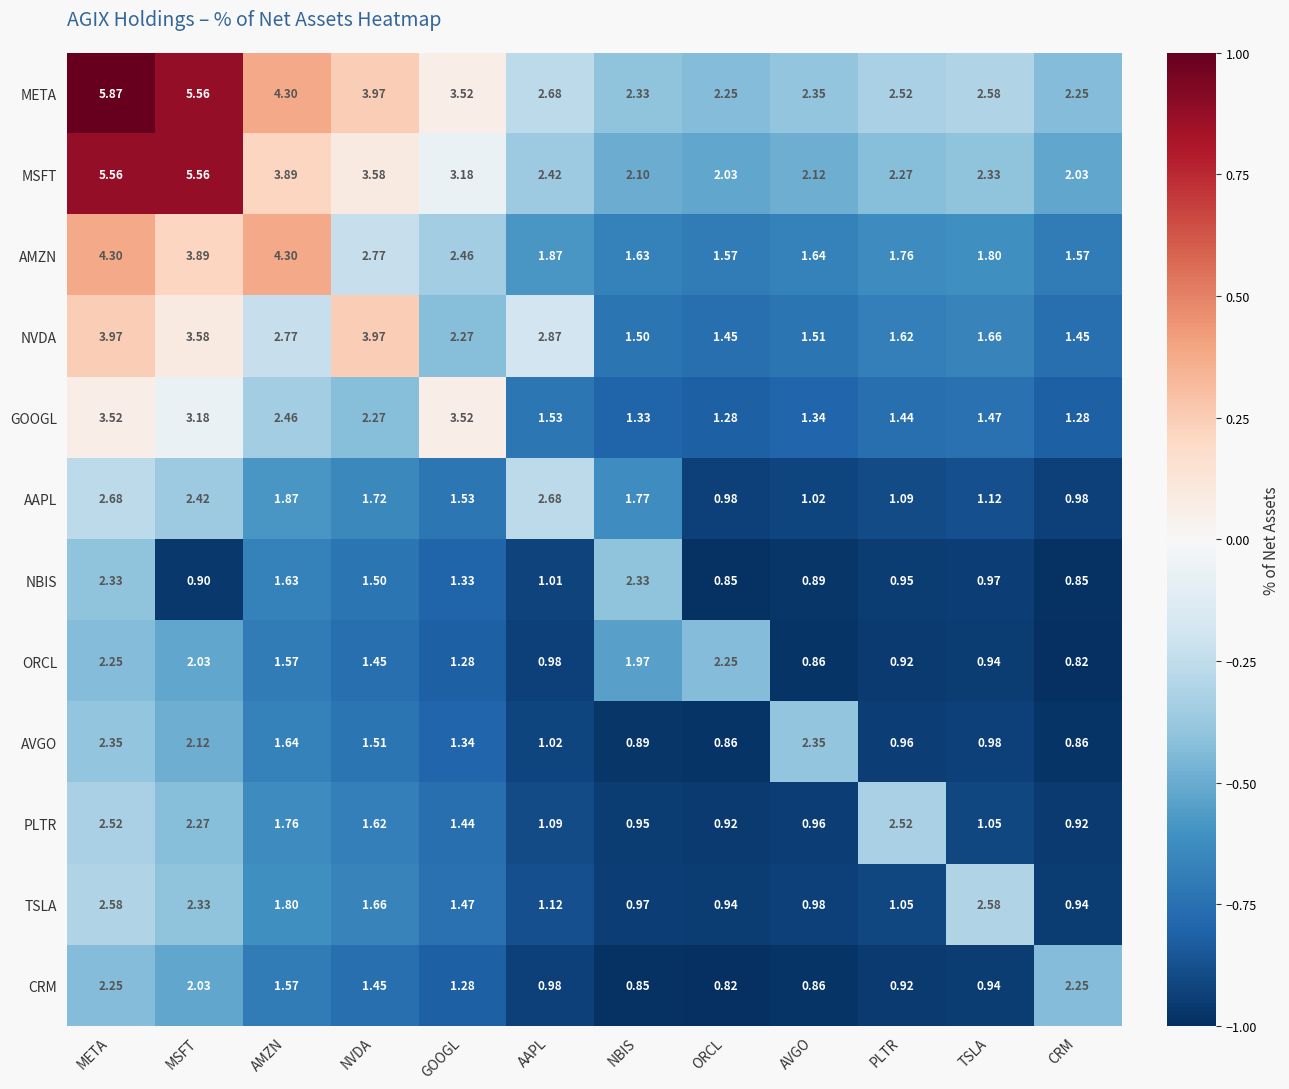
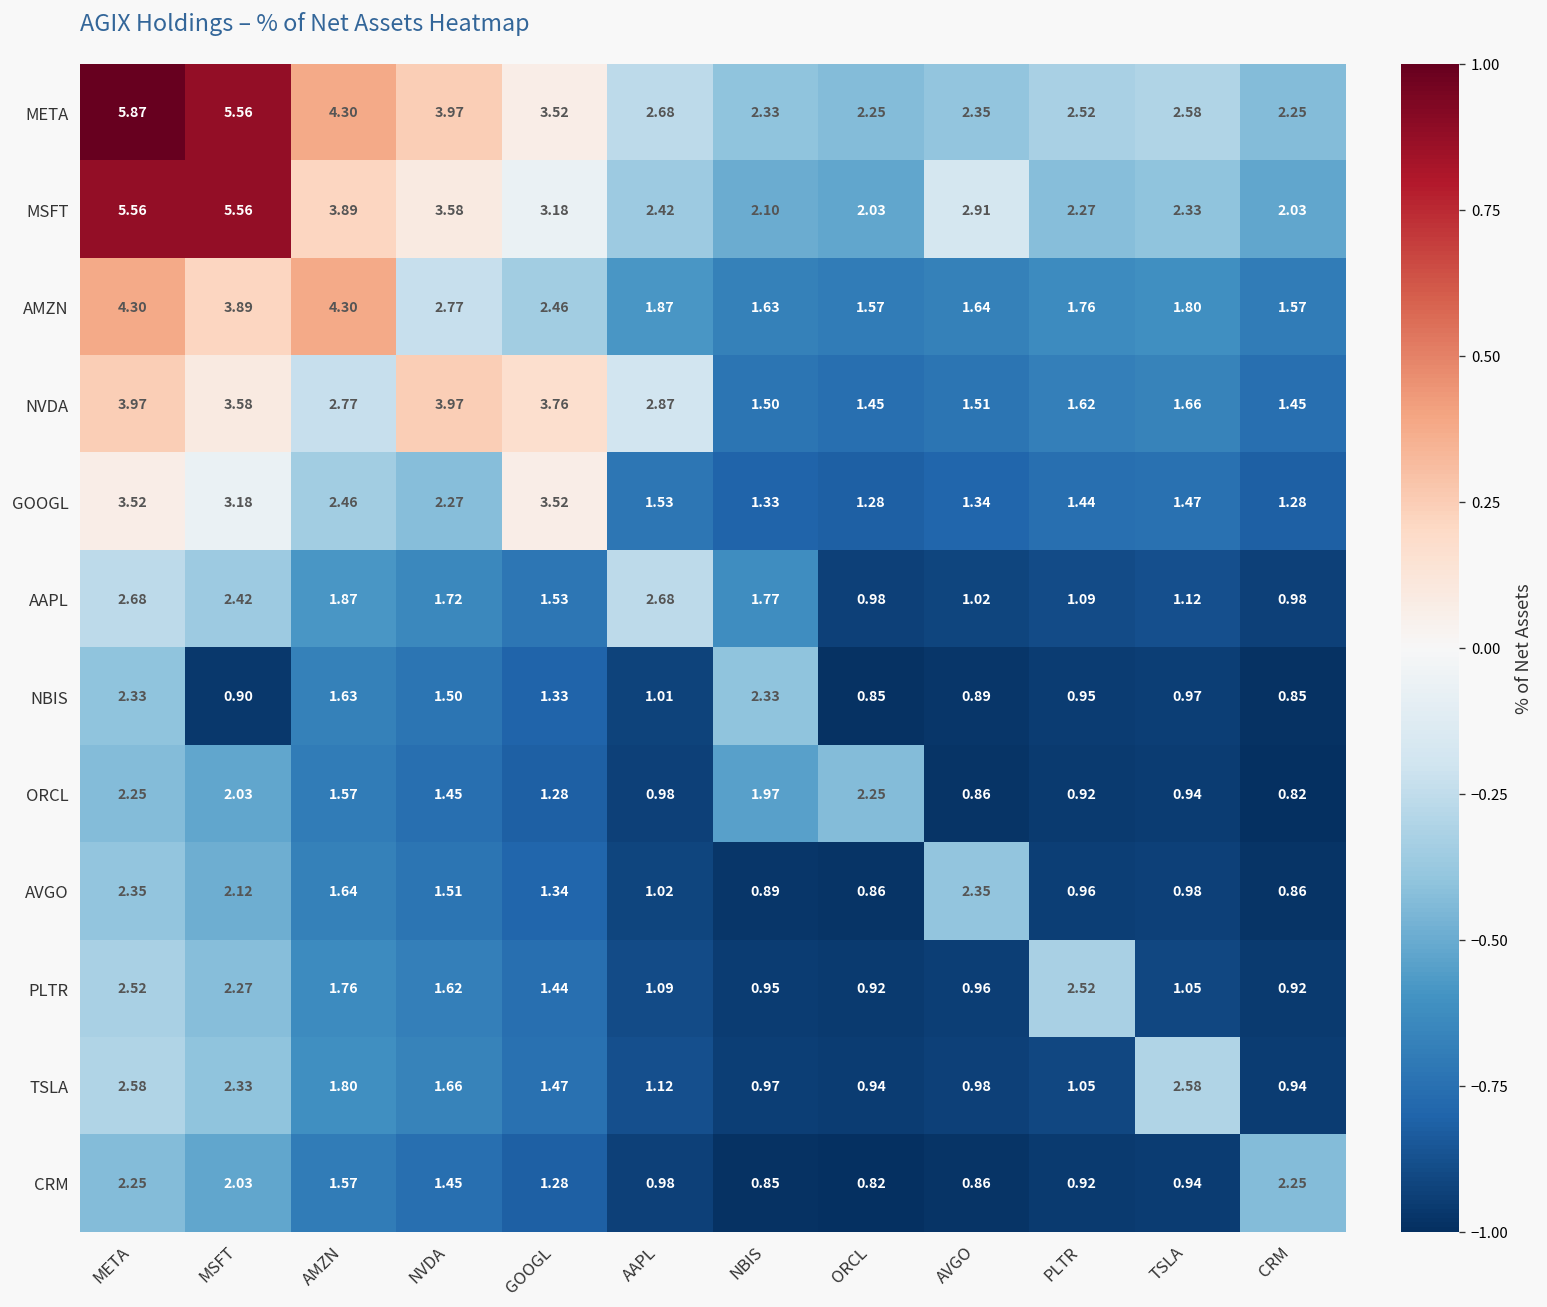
  {
    "META": {
      "META": 5.87,
      "MSFT": 5.56,
      "AMZN": 4.30,
      "NVDA": 3.97,
      "GOOGL": 3.52,
      "AAPL": 2.68,
      "NBIS": 2.33,
      "ORCL": 2.25,
      "AVGO": 2.35,
      "PLTR": 2.52,
      "TSLA": 2.58,
      "CRM": 2.25
    },
    "MSFT": {
      "META": 5.56,
      "MSFT": 5.56,
      "AMZN": 3.89,
      "NVDA": 3.58,
      "GOOGL": 3.18,
      "AAPL": 2.42,
      "NBIS": 2.10,
      "ORCL": 2.03,
-     "AVGO": 2.12,
+     "AVGO": 2.91,
      "PLTR": 2.27,
      "TSLA": 2.33,
      "CRM": 2.03
    },
    "AMZN": {
      "META": 4.30,
      "MSFT": 3.89,
      "AMZN": 4.30,
      "NVDA": 2.77,
      "GOOGL": 2.46,
      "AAPL": 1.87,
      "NBIS": 1.63,
      "ORCL": 1.57,
      "AVGO": 1.64,
      "PLTR": 1.76,
      "TSLA": 1.80,
      "CRM": 1.57
    },
    "NVDA": {
      "META": 3.97,
      "MSFT": 3.58,
      "AMZN": 2.77,
      "NVDA": 3.97,
-     "GOOGL": 2.27,
+     "GOOGL": 3.76,
      "AAPL": 2.87,
      "NBIS": 1.50,
      "ORCL": 1.45,
      "AVGO": 1.51,
      "PLTR": 1.62,
      "TSLA": 1.66,
      "CRM": 1.45
    },
    "GOOGL": {
      "META": 3.52,
      "MSFT": 3.18,
      "AMZN": 2.46,
      "NVDA": 2.27,
      "GOOGL": 3.52,
      "AAPL": 1.53,
      "NBIS": 1.33,
      "ORCL": 1.28,
      "AVGO": 1.34,
      "PLTR": 1.44,
      "TSLA": 1.47,
      "CRM": 1.28
    },
    "AAPL": {
      "META": 2.68,
      "MSFT": 2.42,
      "AMZN": 1.87,
      "NVDA": 1.72,
      "GOOGL": 1.53,
      "AAPL": 2.68,
      "NBIS": 1.77,
      "ORCL": 0.98,
      "AVGO": 1.02,
      "PLTR": 1.09,
      "TSLA": 1.12,
      "CRM": 0.98
    },
    "NBIS": {
      "META": 2.33,
      "MSFT": 0.90,
      "AMZN": 1.63,
      "NVDA": 1.50,
      "GOOGL": 1.33,
      "AAPL": 1.01,
      "NBIS": 2.33,
      "ORCL": 0.85,
      "AVGO": 0.89,
      "PLTR": 0.95,
      "TSLA": 0.97,
      "CRM": 0.85
    },
    "ORCL": {
      "META": 2.25,
      "MSFT": 2.03,
      "AMZN": 1.57,
      "NVDA": 1.45,
      "GOOGL": 1.28,
      "AAPL": 0.98,
      "NBIS": 1.97,
      "ORCL": 2.25,
      "AVGO": 0.86,
      "PLTR": 0.92,
      "TSLA": 0.94,
      "CRM": 0.82
    },
    "AVGO": {
      "META": 2.35,
      "MSFT": 2.12,
      "AMZN": 1.64,
      "NVDA": 1.51,
      "GOOGL": 1.34,
      "AAPL": 1.02,
      "NBIS": 0.89,
      "ORCL": 0.86,
      "AVGO": 2.35,
      "PLTR": 0.96,
      "TSLA": 0.98,
      "CRM": 0.86
    },
    "PLTR": {
      "META": 2.52,
      "MSFT": 2.27,
      "AMZN": 1.76,
      "NVDA": 1.62,
      "GOOGL": 1.44,
      "AAPL": 1.09,
      "NBIS": 0.95,
      "ORCL": 0.92,
      "AVGO": 0.96,
      "PLTR": 2.52,
      "TSLA": 1.05,
      "CRM": 0.92
    },
    "TSLA": {
      "META": 2.58,
      "MSFT": 2.33,
      "AMZN": 1.80,
      "NVDA": 1.66,
      "GOOGL": 1.47,
      "AAPL": 1.12,
      "NBIS": 0.97,
      "ORCL": 0.94,
      "AVGO": 0.98,
      "PLTR": 1.05,
      "TSLA": 2.58,
      "CRM": 0.94
    },
    "CRM": {
      "META": 2.25,
      "MSFT": 2.03,
      "AMZN": 1.57,
      "NVDA": 1.45,
      "GOOGL": 1.28,
      "AAPL": 0.98,
      "NBIS": 0.85,
      "ORCL": 0.82,
      "AVGO": 0.86,
      "PLTR": 0.92,
      "TSLA": 0.94,
      "CRM": 2.25
    }
  }
